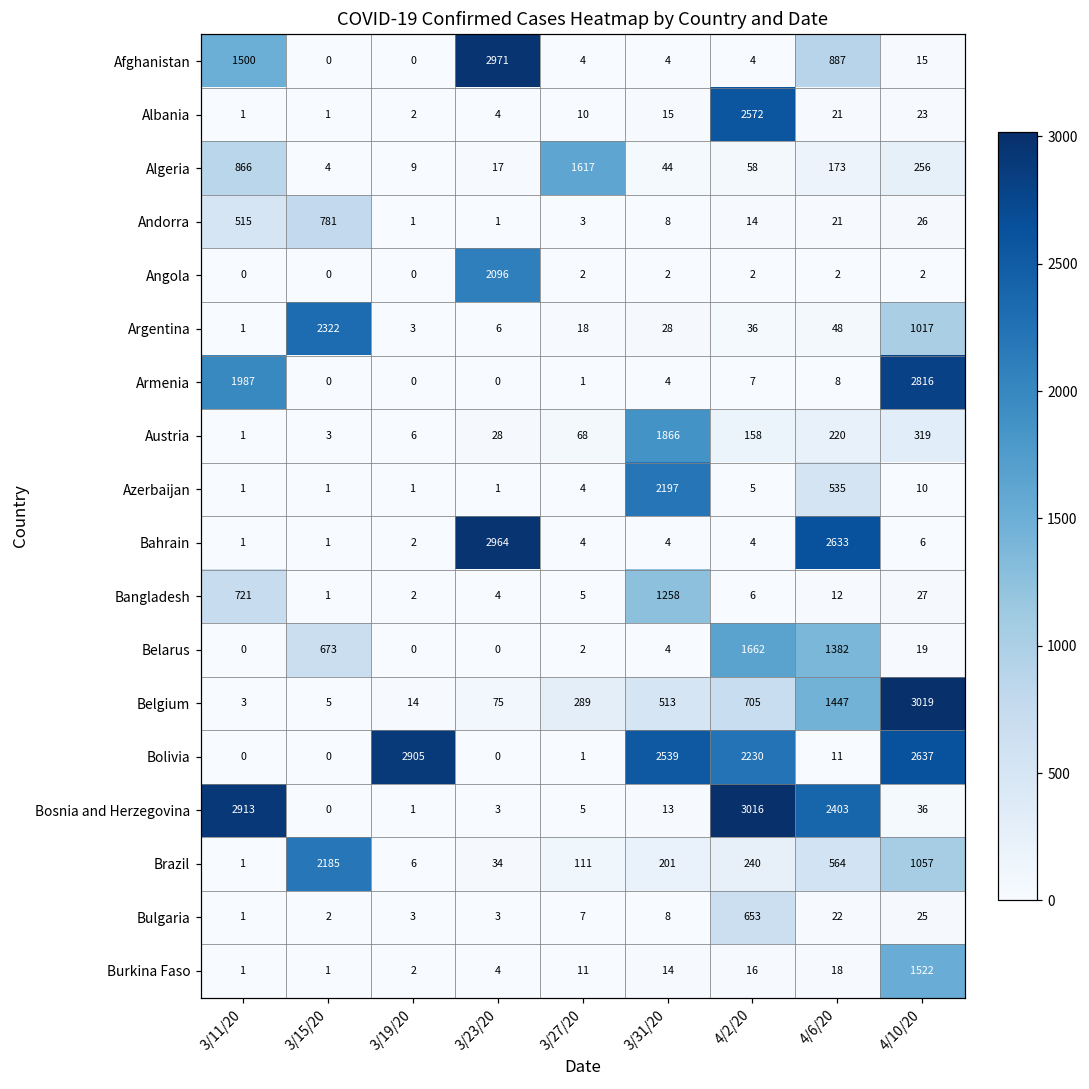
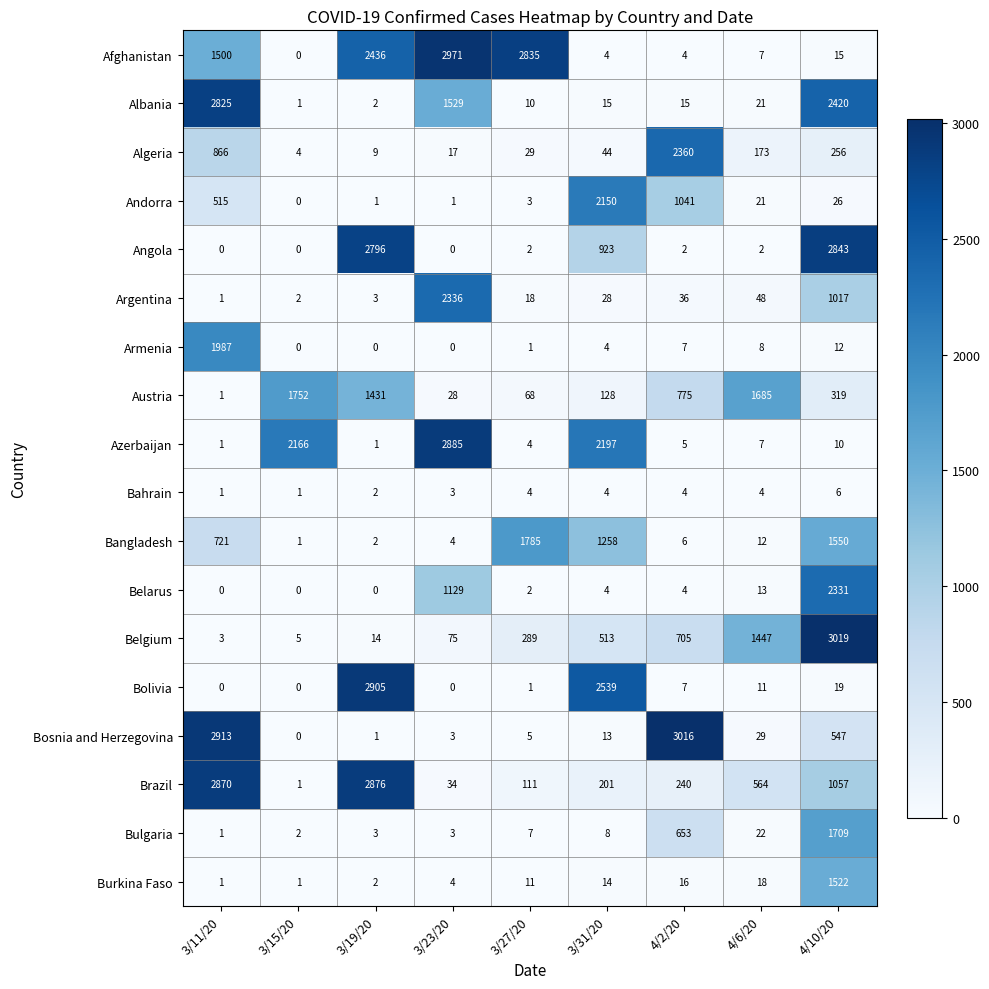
  {
    "Afghanistan": {
      "3/11/20": 1500,
      "3/15/20": 0,
-     "3/19/20": 0,
+     "3/19/20": 2436,
      "3/23/20": 2971,
-     "3/27/20": 4,
+     "3/27/20": 2835,
      "3/31/20": 4,
      "4/2/20": 4,
-     "4/6/20": 887,
+     "4/6/20": 7,
      "4/10/20": 15
    },
    "Albania": {
-     "3/11/20": 1,
+     "3/11/20": 2825,
      "3/15/20": 1,
      "3/19/20": 2,
-     "3/23/20": 4,
+     "3/23/20": 1529,
      "3/27/20": 10,
      "3/31/20": 15,
-     "4/2/20": 2572,
+     "4/2/20": 15,
      "4/6/20": 21,
-     "4/10/20": 23
+     "4/10/20": 2420
    },
    "Algeria": {
      "3/11/20": 866,
      "3/15/20": 4,
      "3/19/20": 9,
      "3/23/20": 17,
-     "3/27/20": 1617,
+     "3/27/20": 29,
      "3/31/20": 44,
-     "4/2/20": 58,
+     "4/2/20": 2360,
      "4/6/20": 173,
      "4/10/20": 256
    },
    "Andorra": {
      "3/11/20": 515,
-     "3/15/20": 781,
+     "3/15/20": 0,
      "3/19/20": 1,
      "3/23/20": 1,
      "3/27/20": 3,
-     "3/31/20": 8,
-     "4/2/20": 14,
+     "3/31/20": 2150,
+     "4/2/20": 1041,
      "4/6/20": 21,
      "4/10/20": 26
    },
    "Angola": {
      "3/11/20": 0,
      "3/15/20": 0,
-     "3/19/20": 0,
-     "3/23/20": 2096,
+     "3/19/20": 2796,
+     "3/23/20": 0,
      "3/27/20": 2,
-     "3/31/20": 2,
+     "3/31/20": 923,
      "4/2/20": 2,
      "4/6/20": 2,
-     "4/10/20": 2
+     "4/10/20": 2843
    },
    "Argentina": {
      "3/11/20": 1,
-     "3/15/20": 2322,
+     "3/15/20": 2,
      "3/19/20": 3,
-     "3/23/20": 6,
+     "3/23/20": 2336,
      "3/27/20": 18,
      "3/31/20": 28,
      "4/2/20": 36,
      "4/6/20": 48,
      "4/10/20": 1017
    },
    "Armenia": {
      "3/11/20": 1987,
      "3/15/20": 0,
      "3/19/20": 0,
      "3/23/20": 0,
      "3/27/20": 1,
      "3/31/20": 4,
      "4/2/20": 7,
      "4/6/20": 8,
-     "4/10/20": 2816
+     "4/10/20": 12
    },
    "Austria": {
      "3/11/20": 1,
-     "3/15/20": 3,
-     "3/19/20": 6,
+     "3/15/20": 1752,
+     "3/19/20": 1431,
      "3/23/20": 28,
      "3/27/20": 68,
-     "3/31/20": 1866,
-     "4/2/20": 158,
-     "4/6/20": 220,
+     "3/31/20": 128,
+     "4/2/20": 775,
+     "4/6/20": 1685,
      "4/10/20": 319
    },
    "Azerbaijan": {
      "3/11/20": 1,
-     "3/15/20": 1,
+     "3/15/20": 2166,
      "3/19/20": 1,
-     "3/23/20": 1,
+     "3/23/20": 2885,
      "3/27/20": 4,
      "3/31/20": 2197,
      "4/2/20": 5,
-     "4/6/20": 535,
+     "4/6/20": 7,
      "4/10/20": 10
    },
    "Bahrain": {
      "3/11/20": 1,
      "3/15/20": 1,
      "3/19/20": 2,
-     "3/23/20": 2964,
+     "3/23/20": 3,
      "3/27/20": 4,
      "3/31/20": 4,
      "4/2/20": 4,
-     "4/6/20": 2633,
+     "4/6/20": 4,
      "4/10/20": 6
    },
    "Bangladesh": {
      "3/11/20": 721,
      "3/15/20": 1,
      "3/19/20": 2,
      "3/23/20": 4,
-     "3/27/20": 5,
+     "3/27/20": 1785,
      "3/31/20": 1258,
      "4/2/20": 6,
      "4/6/20": 12,
-     "4/10/20": 27
+     "4/10/20": 1550
    },
    "Belarus": {
      "3/11/20": 0,
-     "3/15/20": 673,
+     "3/15/20": 0,
      "3/19/20": 0,
-     "3/23/20": 0,
+     "3/23/20": 1129,
      "3/27/20": 2,
      "3/31/20": 4,
-     "4/2/20": 1662,
-     "4/6/20": 1382,
-     "4/10/20": 19
+     "4/2/20": 4,
+     "4/6/20": 13,
+     "4/10/20": 2331
    },
    "Belgium": {
      "3/11/20": 3,
      "3/15/20": 5,
      "3/19/20": 14,
      "3/23/20": 75,
      "3/27/20": 289,
      "3/31/20": 513,
      "4/2/20": 705,
      "4/6/20": 1447,
      "4/10/20": 3019
    },
    "Bolivia": {
      "3/11/20": 0,
      "3/15/20": 0,
      "3/19/20": 2905,
      "3/23/20": 0,
      "3/27/20": 1,
      "3/31/20": 2539,
-     "4/2/20": 2230,
+     "4/2/20": 7,
      "4/6/20": 11,
-     "4/10/20": 2637
+     "4/10/20": 19
    },
    "Bosnia and Herzegovina": {
      "3/11/20": 2913,
      "3/15/20": 0,
      "3/19/20": 1,
      "3/23/20": 3,
      "3/27/20": 5,
      "3/31/20": 13,
      "4/2/20": 3016,
-     "4/6/20": 2403,
-     "4/10/20": 36
+     "4/6/20": 29,
+     "4/10/20": 547
    },
    "Brazil": {
-     "3/11/20": 1,
-     "3/15/20": 2185,
-     "3/19/20": 6,
+     "3/11/20": 2870,
+     "3/15/20": 1,
+     "3/19/20": 2876,
      "3/23/20": 34,
      "3/27/20": 111,
      "3/31/20": 201,
      "4/2/20": 240,
      "4/6/20": 564,
      "4/10/20": 1057
    },
    "Bulgaria": {
      "3/11/20": 1,
      "3/15/20": 2,
      "3/19/20": 3,
      "3/23/20": 3,
      "3/27/20": 7,
      "3/31/20": 8,
      "4/2/20": 653,
      "4/6/20": 22,
-     "4/10/20": 25
+     "4/10/20": 1709
    },
    "Burkina Faso": {
      "3/11/20": 1,
      "3/15/20": 1,
      "3/19/20": 2,
      "3/23/20": 4,
      "3/27/20": 11,
      "3/31/20": 14,
      "4/2/20": 16,
      "4/6/20": 18,
      "4/10/20": 1522
    }
  }
